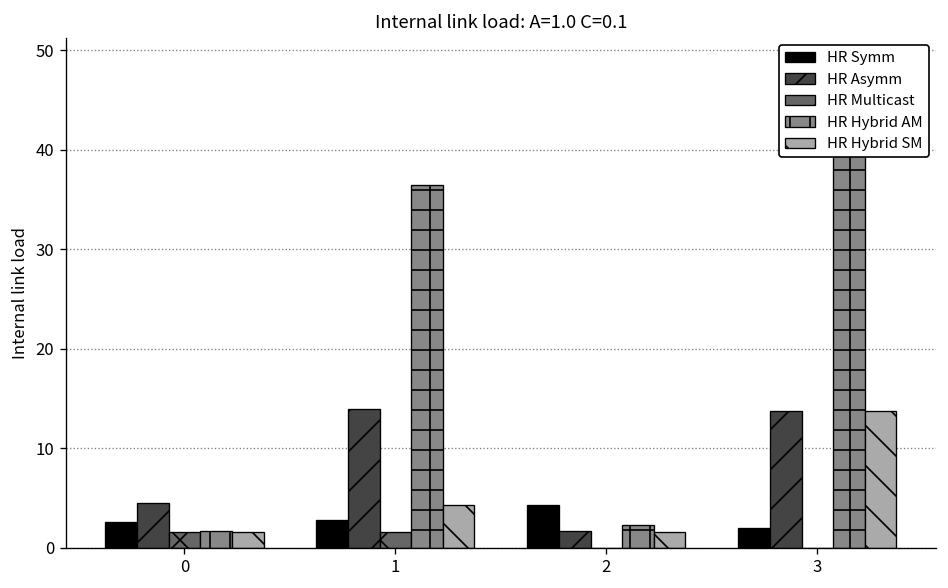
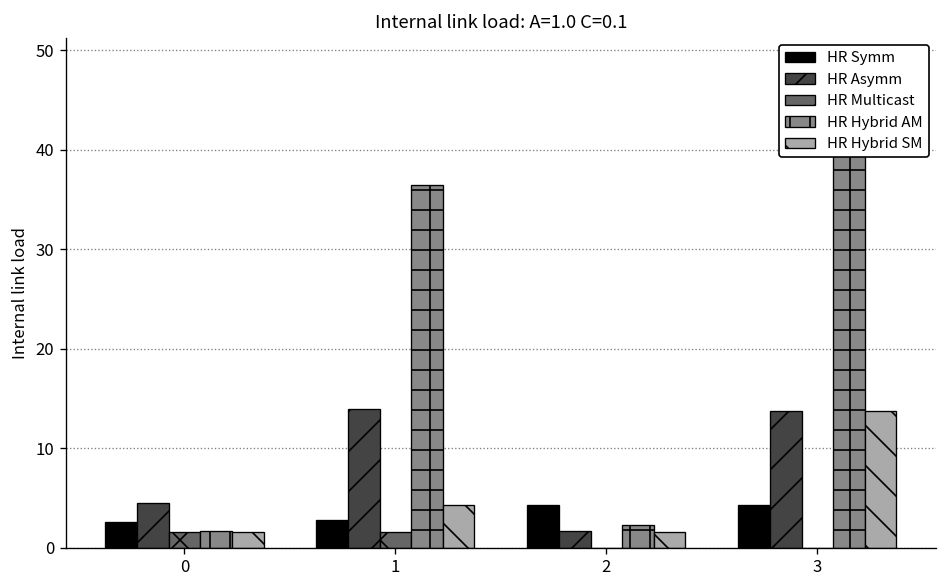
  {
    "HR Symm": {
      "0": 3,
      "1": 3,
      "2": 4,
-     "3": 2
+     "3": 4
    }
  }
